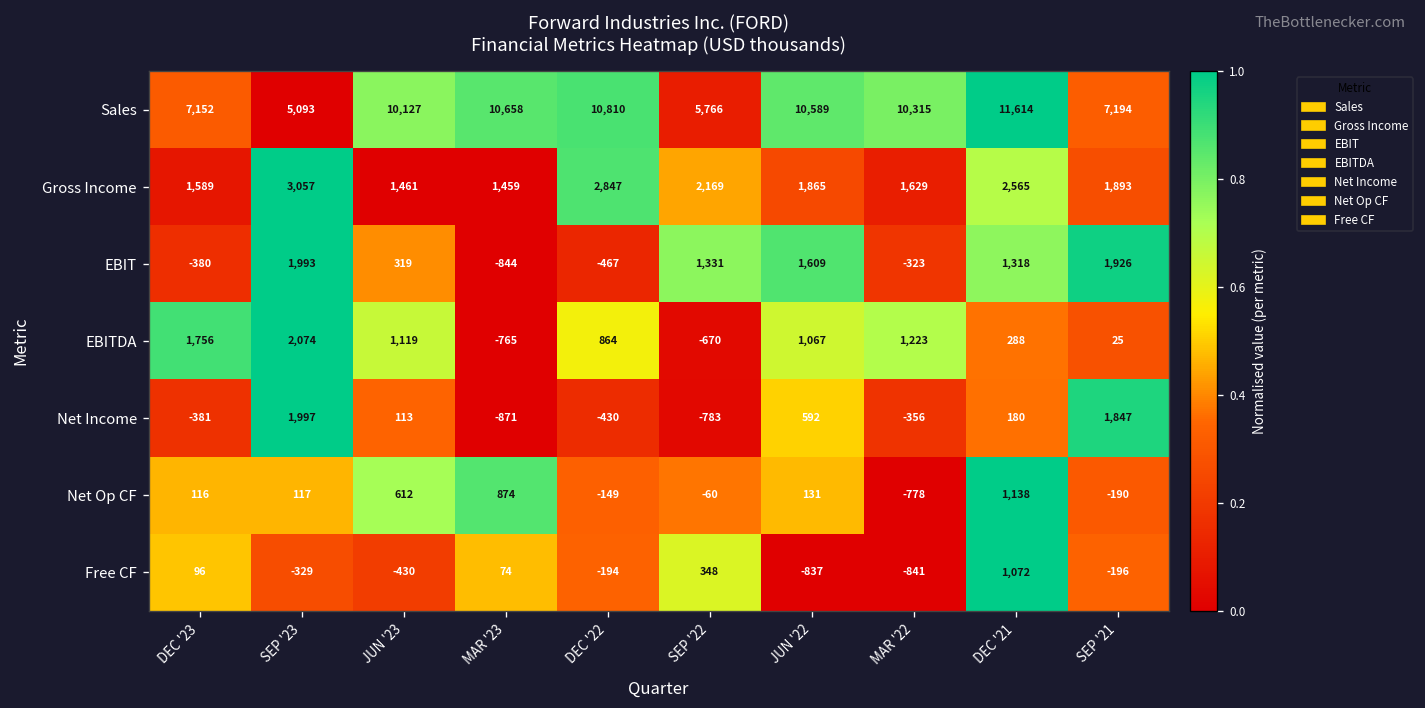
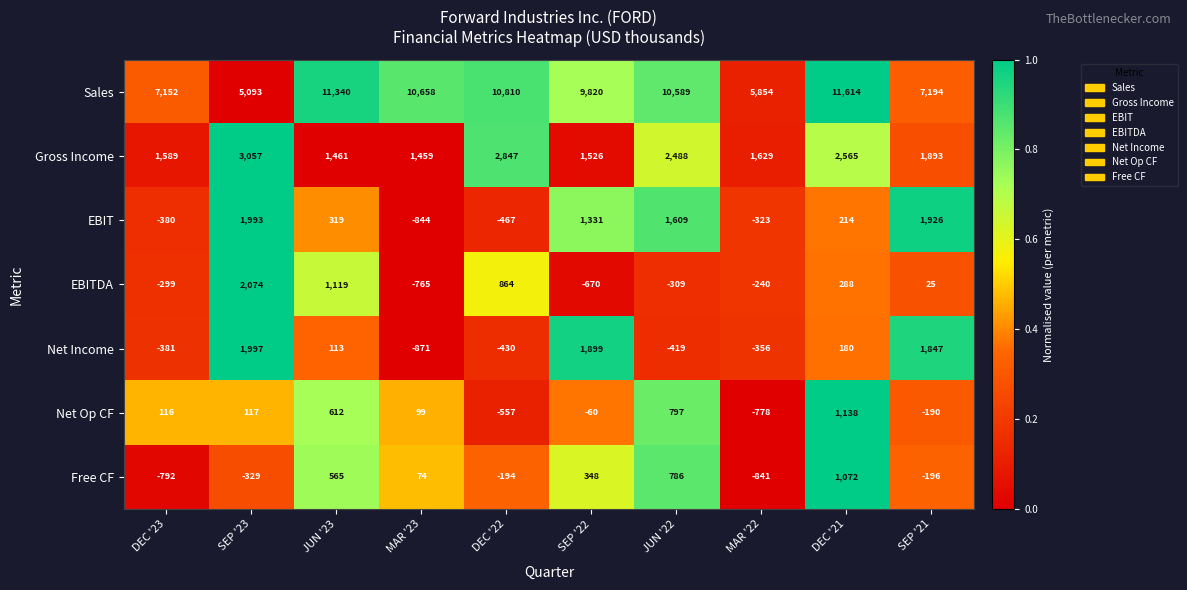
  {
    "Sales": {
      "DEC '23": "7,152",
      "SEP '23": "5,093",
-     "JUN '23": "10,127",
+     "JUN '23": "11,340",
      "MAR '23": "10,658",
      "DEC '22": "10,810",
-     "SEP '22": "5,766",
+     "SEP '22": "9,820",
      "JUN '22": "10,589",
-     "MAR '22": "10,315",
+     "MAR '22": "5,854",
      "DEC '21": "11,614",
      "SEP '21": "7,194"
    },
    "Gross Income": {
      "DEC '23": "1,589",
      "SEP '23": "3,057",
      "JUN '23": "1,461",
      "MAR '23": "1,459",
      "DEC '22": "2,847",
-     "SEP '22": "2,169",
-     "JUN '22": "1,865",
+     "SEP '22": "1,526",
+     "JUN '22": "2,488",
      "MAR '22": "1,629",
      "DEC '21": "2,565",
      "SEP '21": "1,893"
    },
    "EBIT": {
      "DEC '23": "-380",
      "SEP '23": "1,993",
      "JUN '23": "319",
      "MAR '23": "-844",
      "DEC '22": "-467",
      "SEP '22": "1,331",
      "JUN '22": "1,609",
      "MAR '22": "-323",
-     "DEC '21": "1,318",
+     "DEC '21": "214",
      "SEP '21": "1,926"
    },
    "EBITDA": {
-     "DEC '23": "1,756",
+     "DEC '23": "-299",
      "SEP '23": "2,074",
      "JUN '23": "1,119",
      "MAR '23": "-765",
      "DEC '22": "864",
      "SEP '22": "-670",
-     "JUN '22": "1,067",
-     "MAR '22": "1,223",
+     "JUN '22": "-309",
+     "MAR '22": "-240",
      "DEC '21": "288",
      "SEP '21": "25"
    },
    "Net Income": {
      "DEC '23": "-381",
      "SEP '23": "1,997",
      "JUN '23": "113",
      "MAR '23": "-871",
      "DEC '22": "-430",
-     "SEP '22": "-783",
-     "JUN '22": "592",
+     "SEP '22": "1,899",
+     "JUN '22": "-419",
      "MAR '22": "-356",
      "DEC '21": "180",
      "SEP '21": "1,847"
    },
    "Net Op CF": {
      "DEC '23": "116",
      "SEP '23": "117",
      "JUN '23": "612",
-     "MAR '23": "874",
-     "DEC '22": "-149",
+     "MAR '23": "99",
+     "DEC '22": "-557",
      "SEP '22": "-60",
-     "JUN '22": "131",
+     "JUN '22": "797",
      "MAR '22": "-778",
      "DEC '21": "1,138",
      "SEP '21": "-190"
    },
    "Free CF": {
-     "DEC '23": "96",
+     "DEC '23": "-792",
      "SEP '23": "-329",
-     "JUN '23": "-430",
+     "JUN '23": "565",
      "MAR '23": "74",
      "DEC '22": "-194",
      "SEP '22": "348",
-     "JUN '22": "-837",
+     "JUN '22": "786",
      "MAR '22": "-841",
      "DEC '21": "1,072",
      "SEP '21": "-196"
    }
  }
